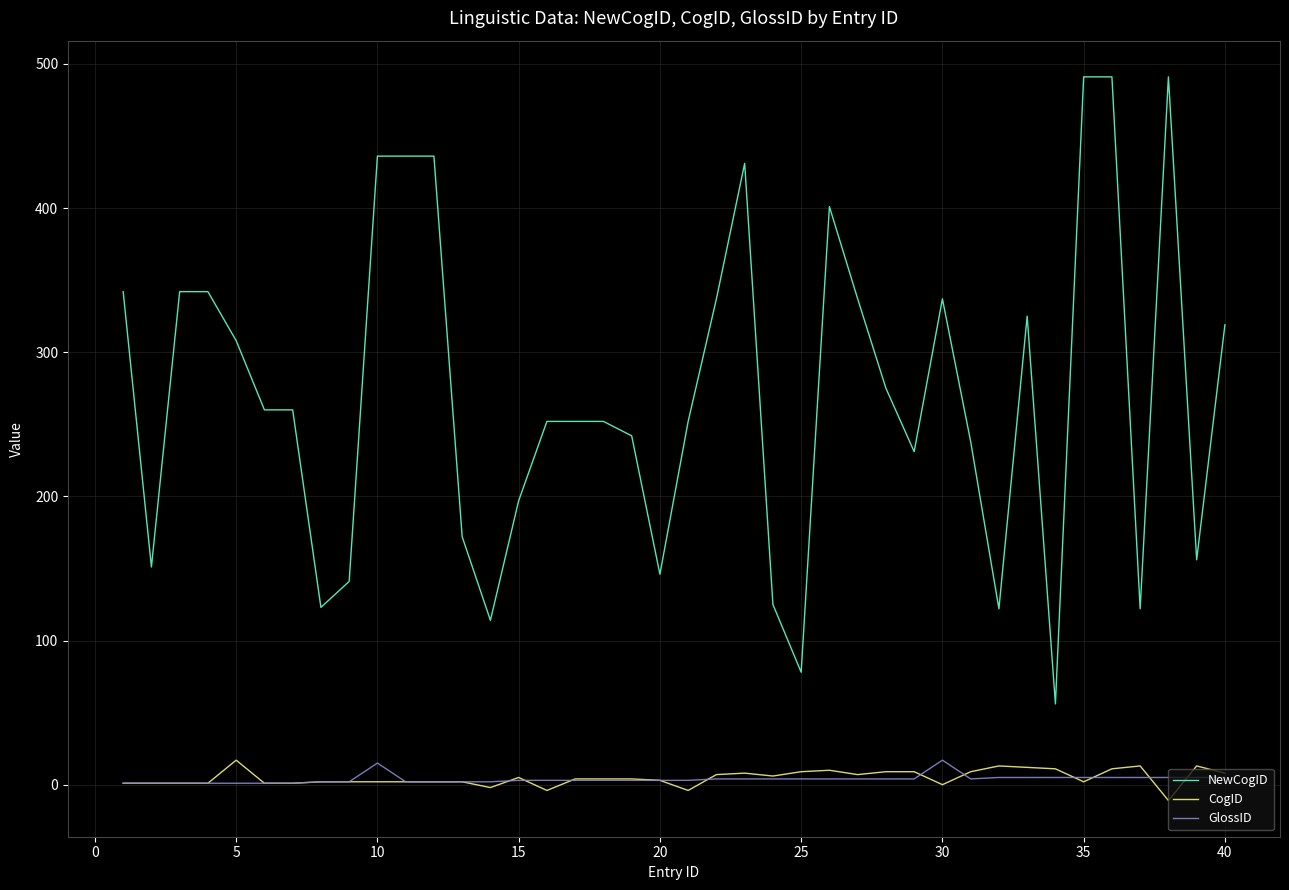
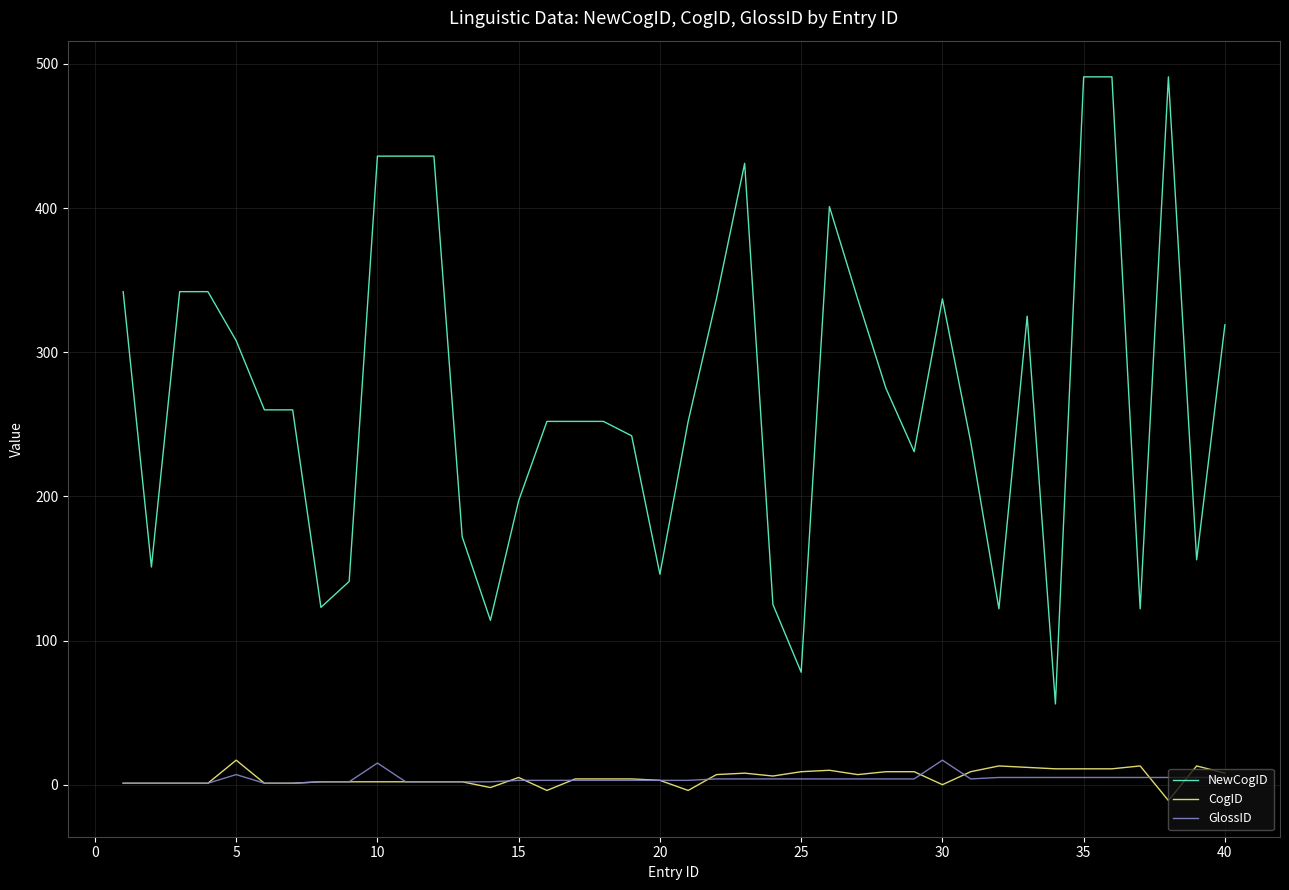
  {
    "NewCogID": {
      "5": 308,
      "10": 436,
      "15": 197,
      "20": 146,
      "25": 78,
      "30": 337,
      "35": 491,
      "40": 319
    },
    "CogID": {
      "5": 17,
      "10": 2,
      "15": 5,
      "25": 9,
      "30": 0,
-     "35": 2
+     "35": 11
    },
    "GlossID": {
-     "5": 1,
+     "5": 7,
      "10": 15,
      "15": 3,
      "25": 4,
      "30": 17,
      "35": 5
    }
  }
